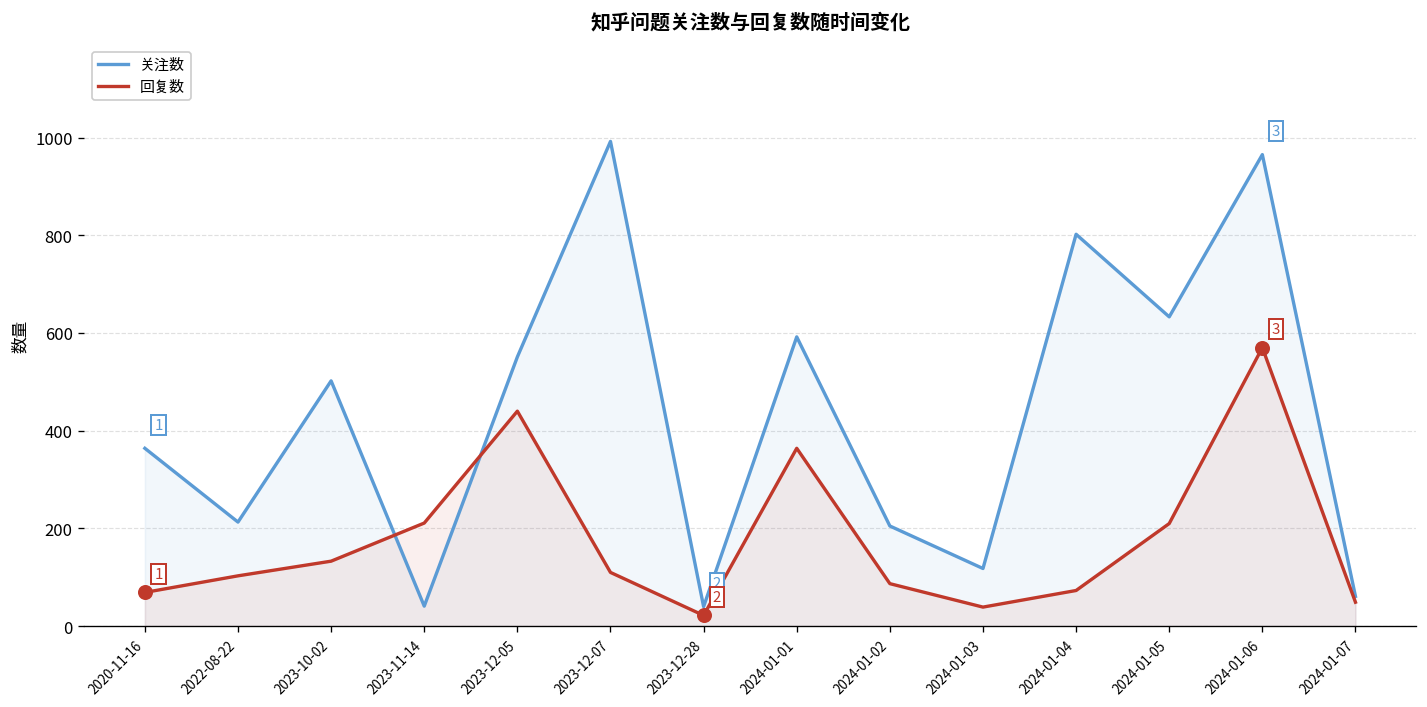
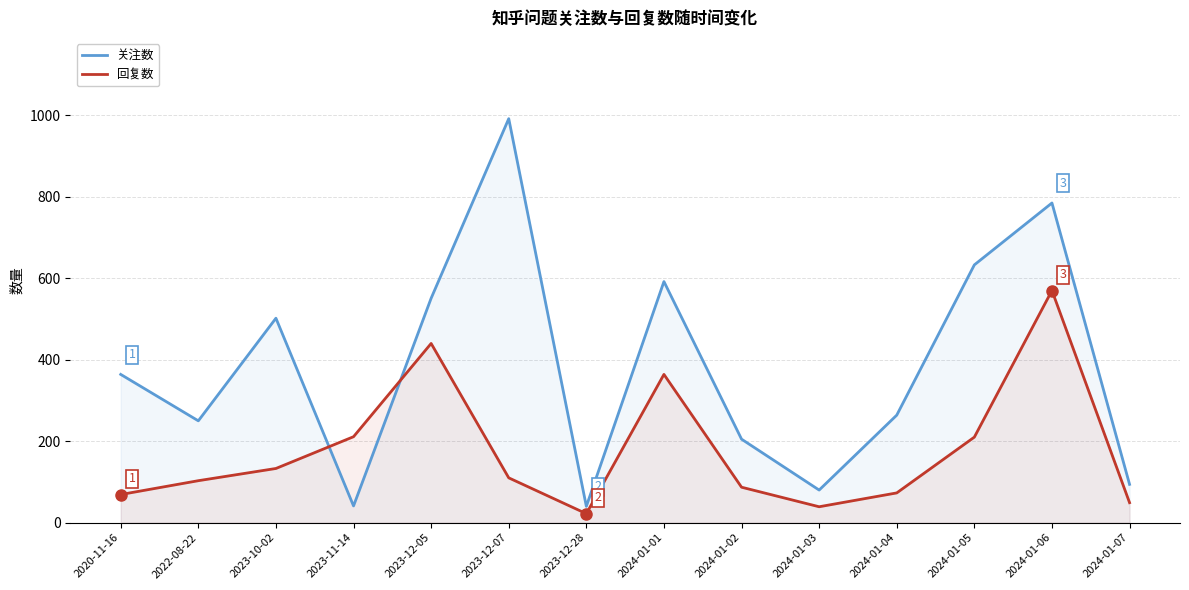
  {
    "关注数": {
-     "2022-08-22": 210,
+     "2022-08-22": 250,
      "2023-10-02": 500,
      "2023-11-14": 40,
      "2023-12-05": 550,
      "2023-12-07": 990,
      "2024-01-01": 590,
      "2024-01-02": 210,
-     "2024-01-03": 120,
-     "2024-01-04": 800,
+     "2024-01-03": 80,
+     "2024-01-04": 260,
      "2024-01-05": 630,
-     "2024-01-06": 970,
-     "2024-01-07": 60
+     "2024-01-06": 790,
+     "2024-01-07": 90
    }
  }
